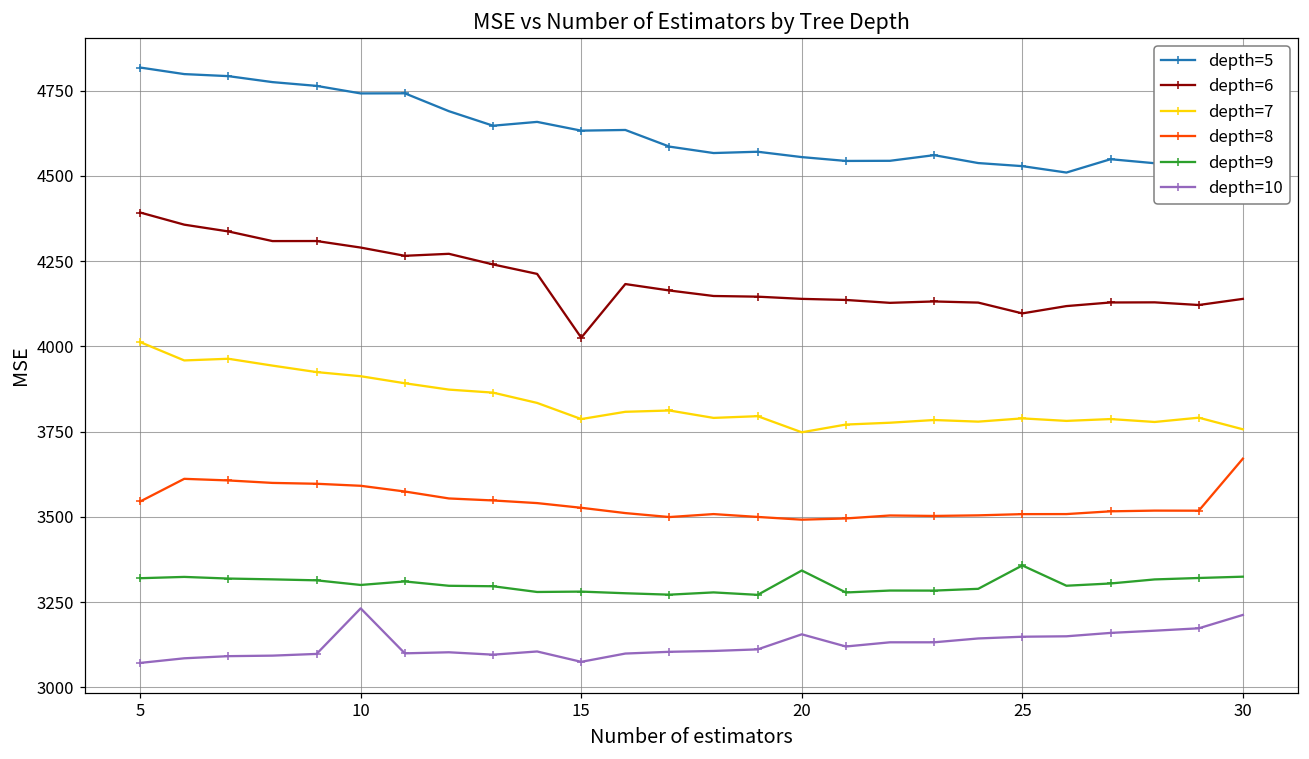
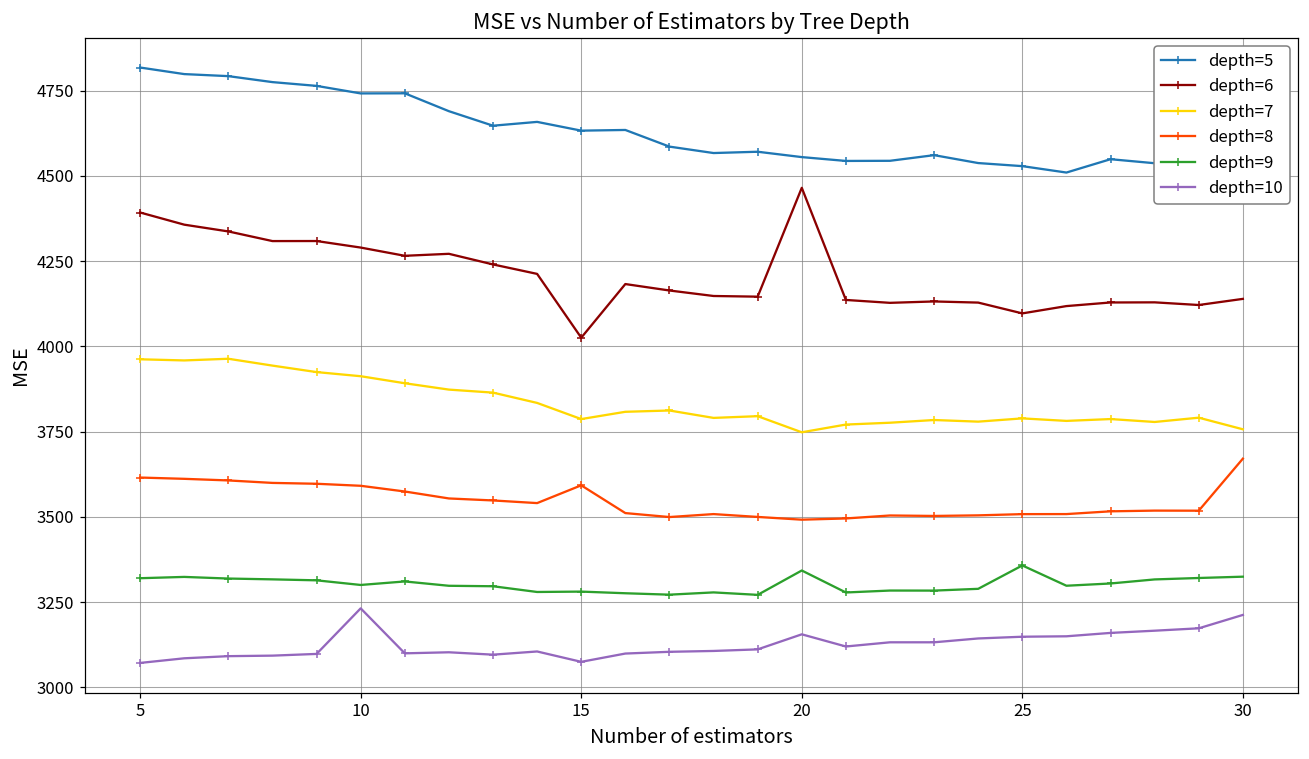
  {
    "depth=5": {
      "5": 4820,
      "10": 4740,
      "15": 4630,
      "20": 4560,
      "25": 4530
    },
    "depth=6": {
      "5": 4390,
      "10": 4290,
      "15": 4030,
-     "20": 4140,
+     "20": 4470,
      "25": 4100,
      "30": 4140
    },
    "depth=7": {
-     "5": 4010,
+     "5": 3960,
      "10": 3910,
      "15": 3790,
      "20": 3750,
      "25": 3790,
      "30": 3760
    },
    "depth=8": {
-     "5": 3550,
+     "5": 3620,
      "10": 3590,
-     "15": 3530,
+     "15": 3590,
      "20": 3490,
      "25": 3510,
      "30": 3670
    },
    "depth=9": {
      "5": 3320,
      "10": 3300,
      "15": 3280,
      "20": 3340,
      "25": 3360,
      "30": 3320
    },
    "depth=10": {
      "5": 3070,
      "10": 3230,
      "15": 3080,
      "20": 3160,
      "25": 3150,
      "30": 3210
    }
  }
